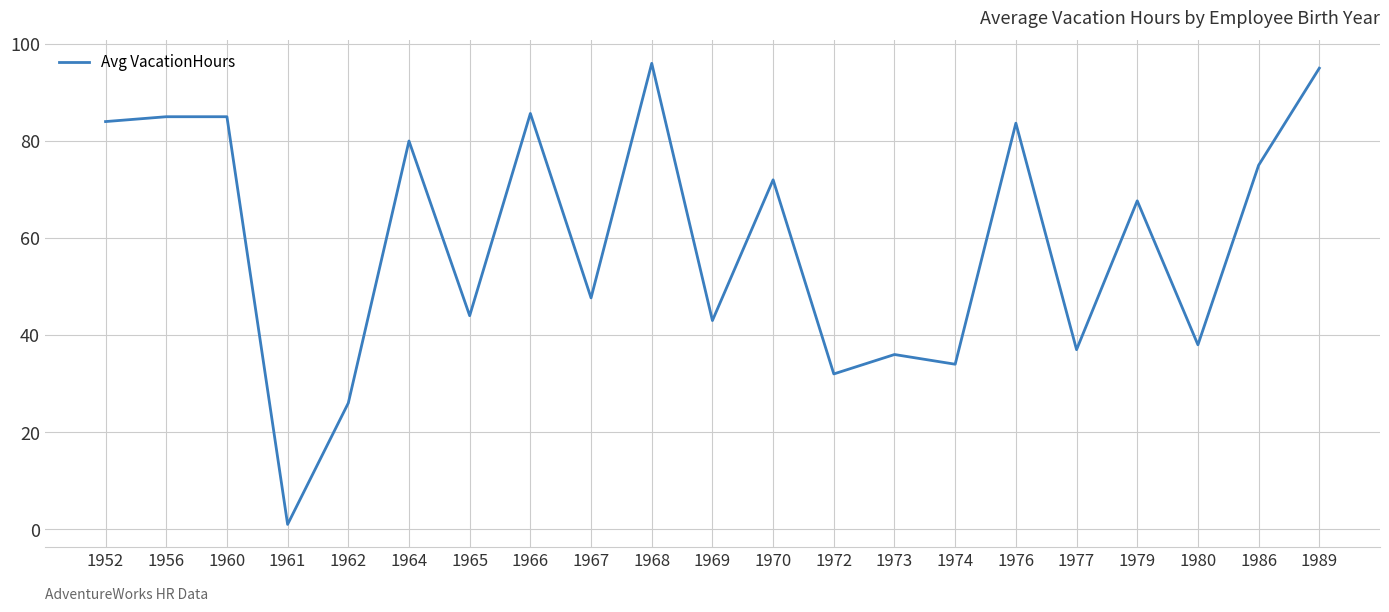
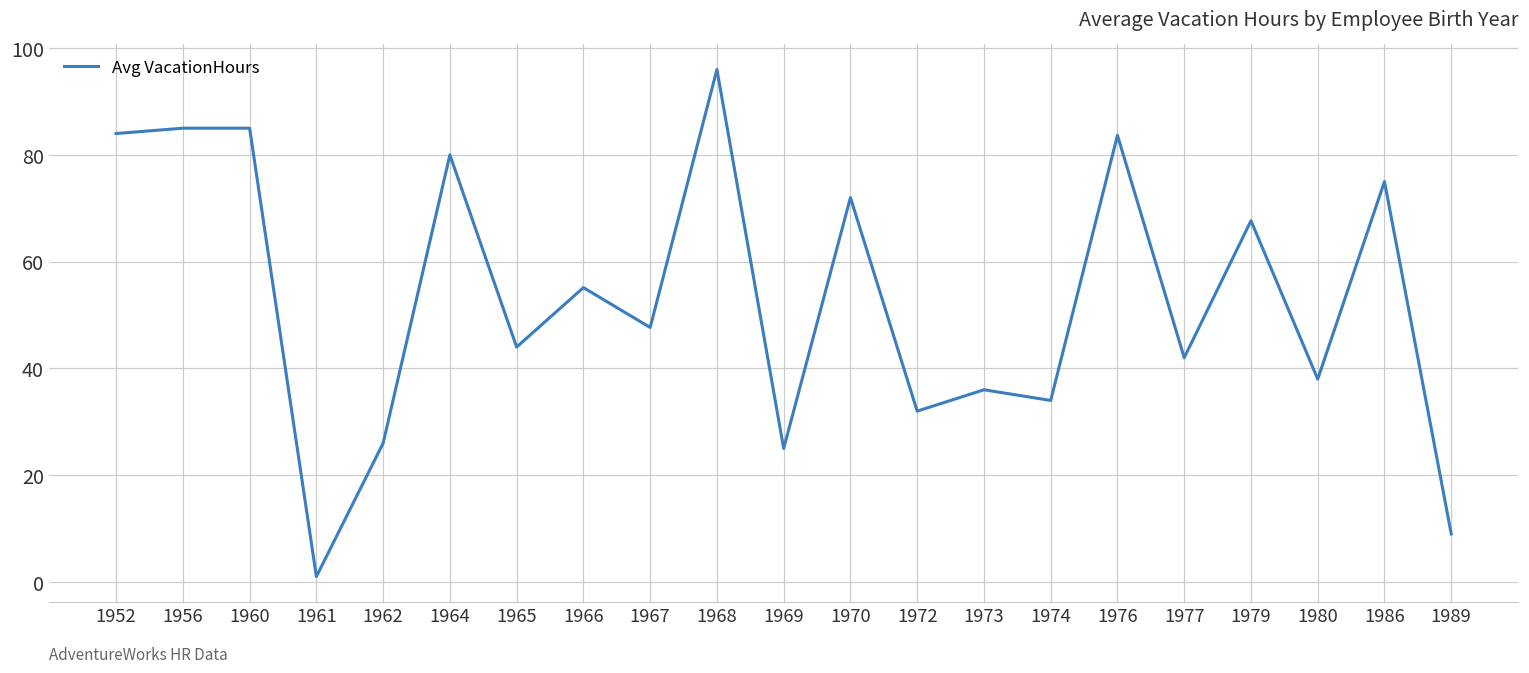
  {
    "1952": 84,
    "1956": 85,
    "1960": 85,
    "1961": 1,
    "1962": 26,
    "1964": 80,
    "1965": 44,
-   "1966": 86,
+   "1966": 55,
    "1967": 48,
    "1968": 96,
-   "1969": 43,
+   "1969": 25,
    "1970": 72,
    "1972": 32,
    "1973": 36,
    "1974": 34,
    "1976": 84,
-   "1977": 37,
+   "1977": 42,
    "1979": 68,
    "1980": 38,
    "1986": 75,
-   "1989": 95
+   "1989": 9
  }
